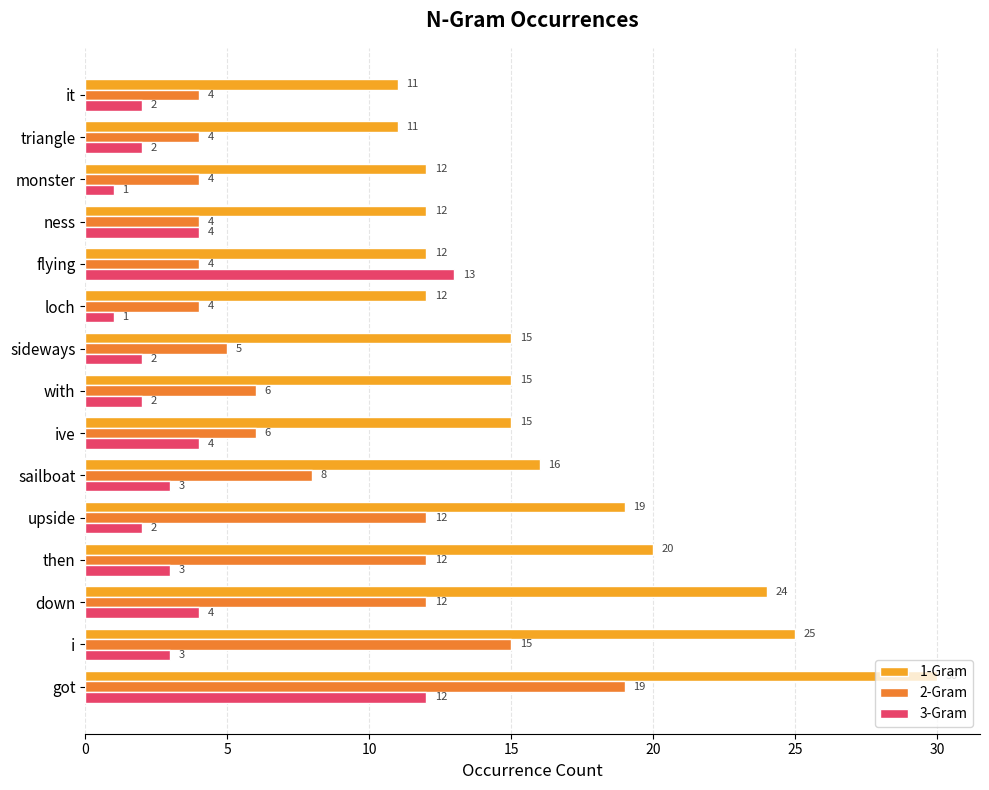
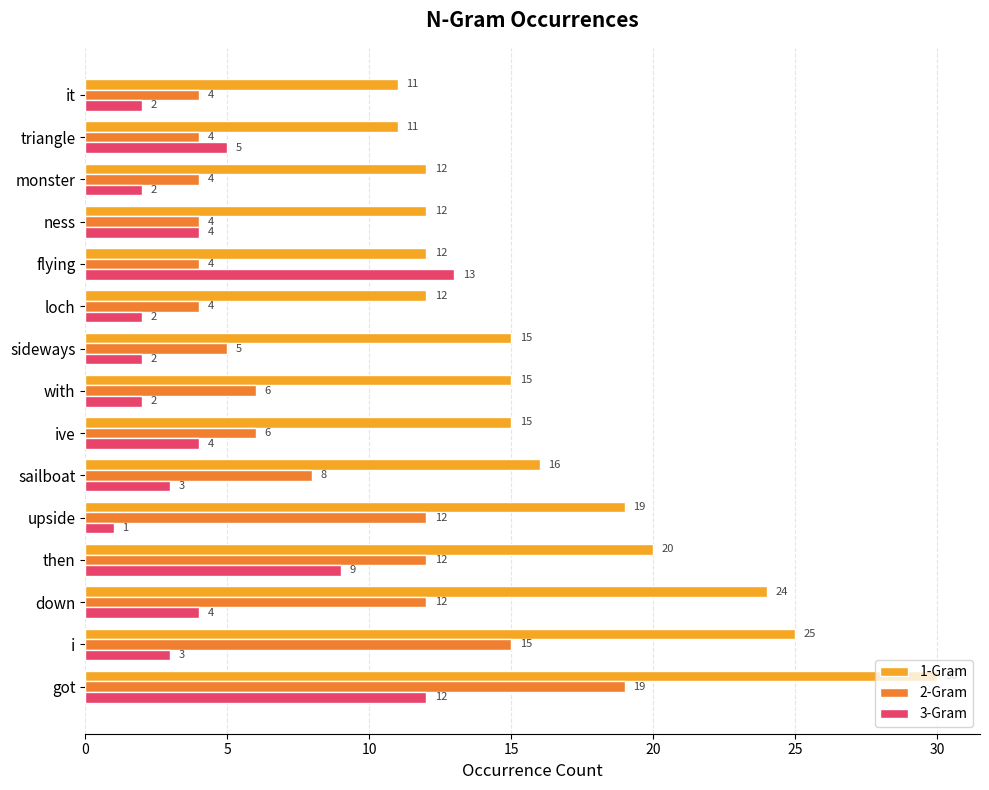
  {
    "3-Gram": {
      "it": 2,
-     "triangle": 2,
-     "monster": 1,
+     "triangle": 5,
+     "monster": 2,
      "ness": 4,
      "flying": 13,
-     "loch": 1,
+     "loch": 2,
      "sideways": 2,
      "with": 2,
      "ive": 4,
      "sailboat": 3,
-     "upside": 2,
-     "then": 3,
+     "upside": 1,
+     "then": 9,
      "down": 4,
      "i": 3,
      "got": 12
    }
  }
